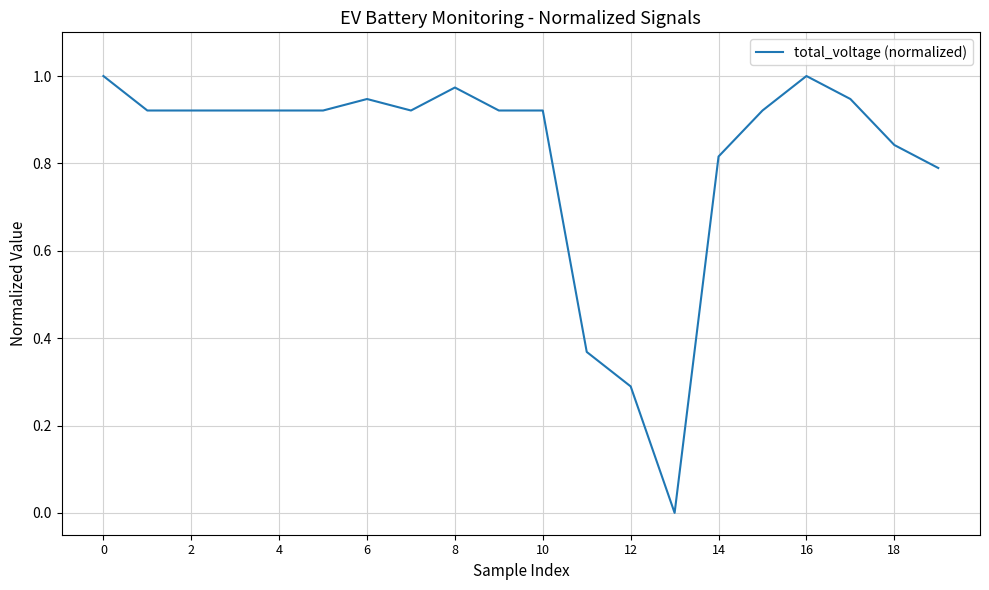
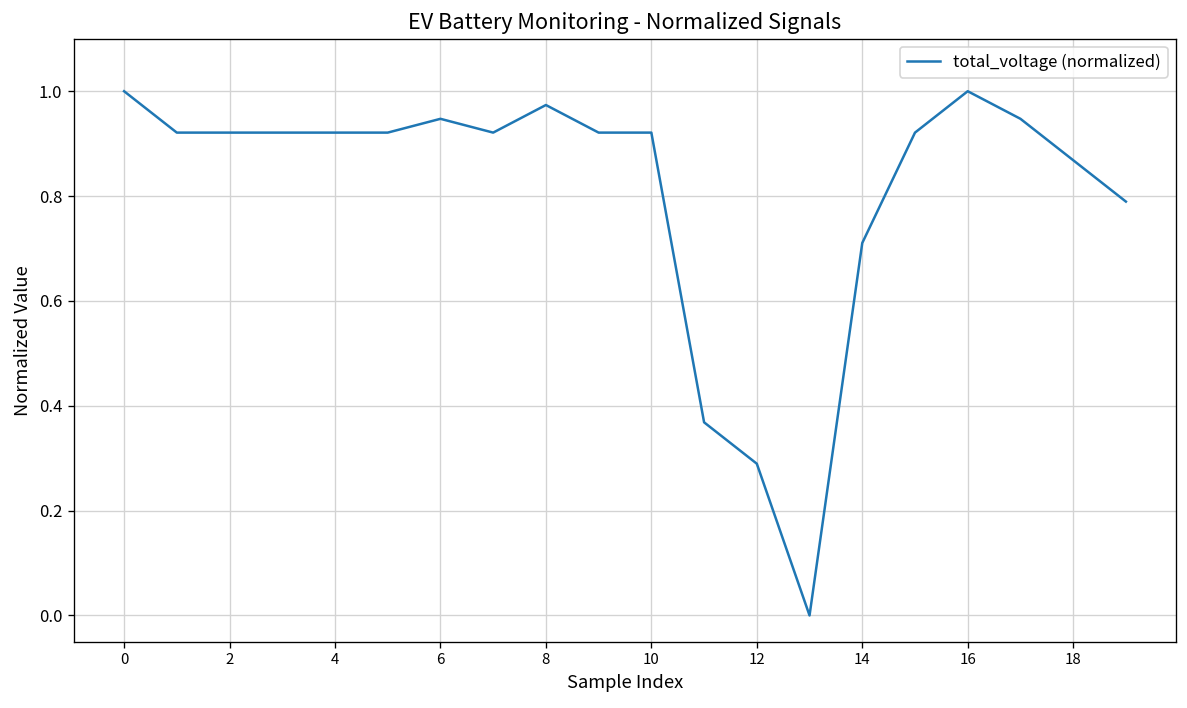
  {
    "0": 1.00,
    "2": 0.92,
    "4": 0.92,
    "6": 0.95,
    "8": 0.97,
    "10": 0.92,
    "12": 0.29,
-   "14": 0.82,
+   "14": 0.71,
    "16": 1.00,
-   "18": 0.84
+   "18": 0.87
  }
